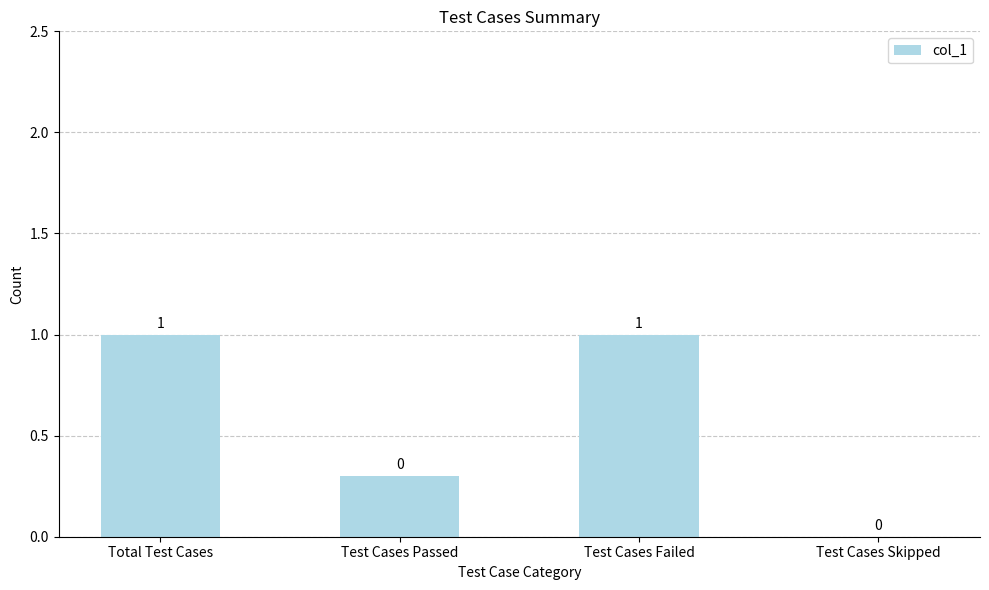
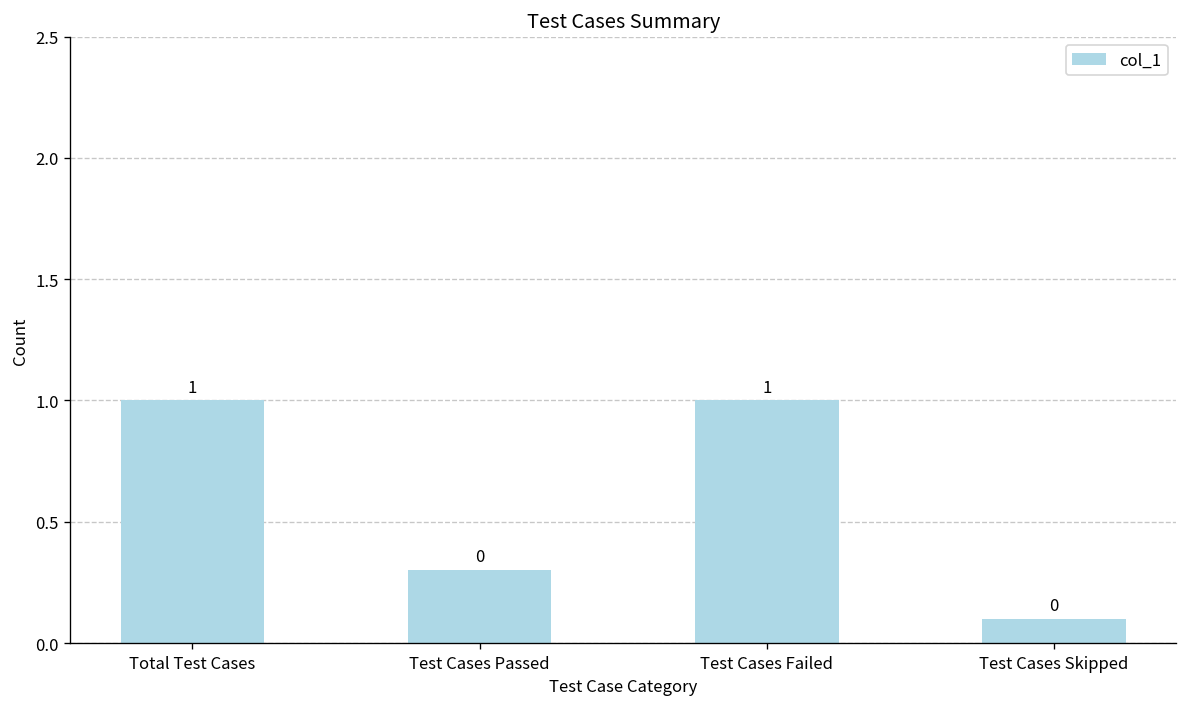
  {
-   "Test Cases Skipped": 0.0
+   "Test Cases Skipped": 0.1
  }
